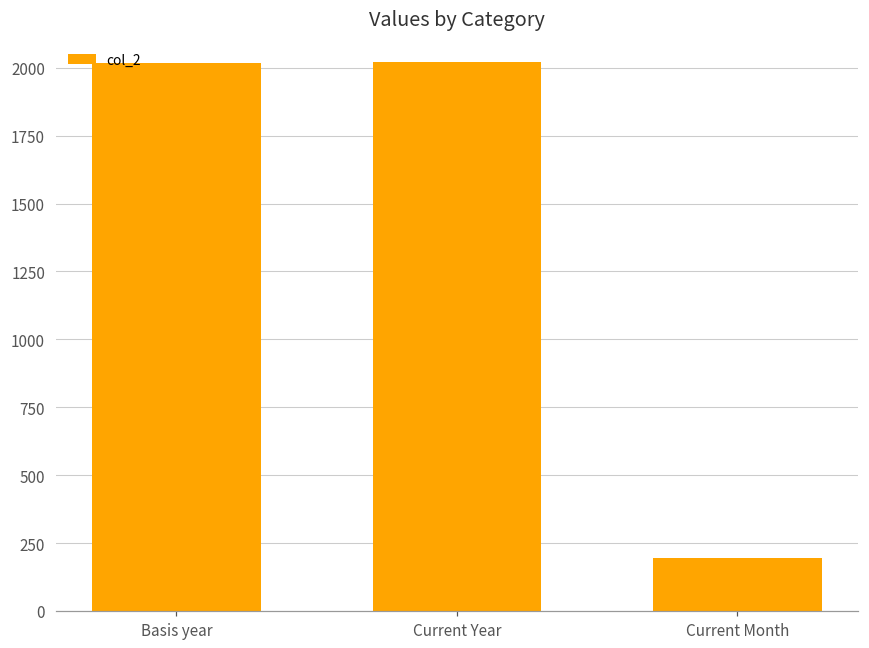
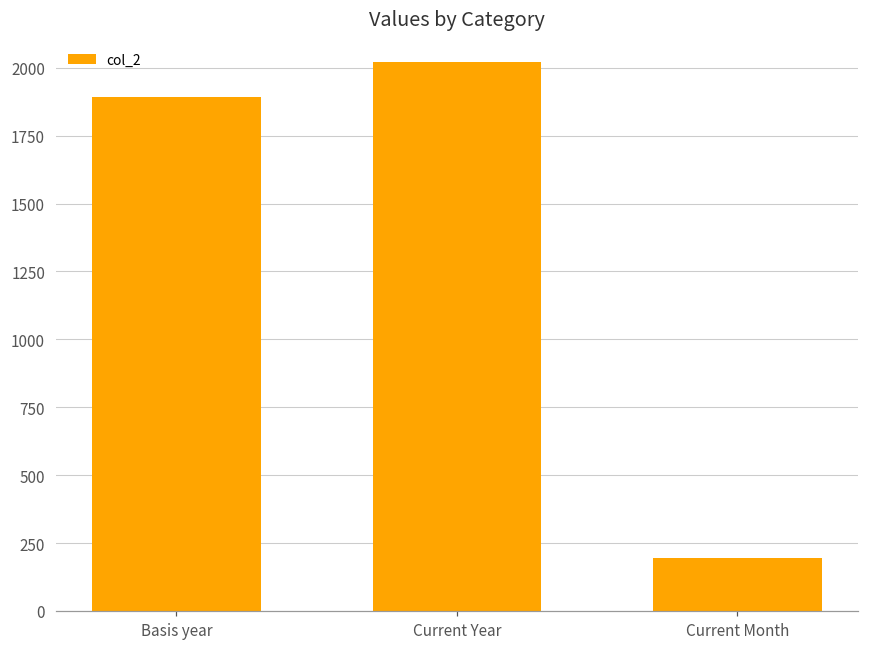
  {
-   "Basis year": 2020,
+   "Basis year": 1890,
    "Current Year": 2020,
    "Current Month": 200
  }
